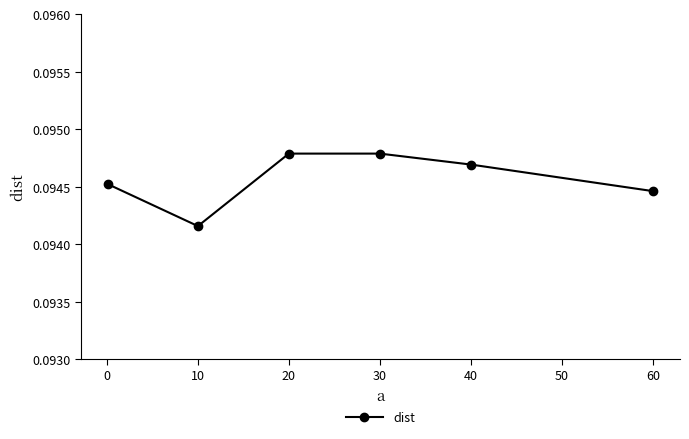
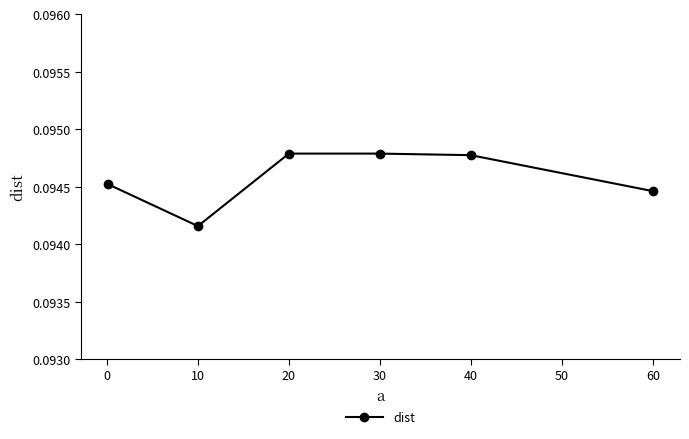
  {
    "0": 0.09452,
    "10": 0.09416,
    "20": 0.09479,
    "30": 0.09479,
-   "40": 0.09469,
+   "40": 0.09478,
    "60": 0.09446
  }
